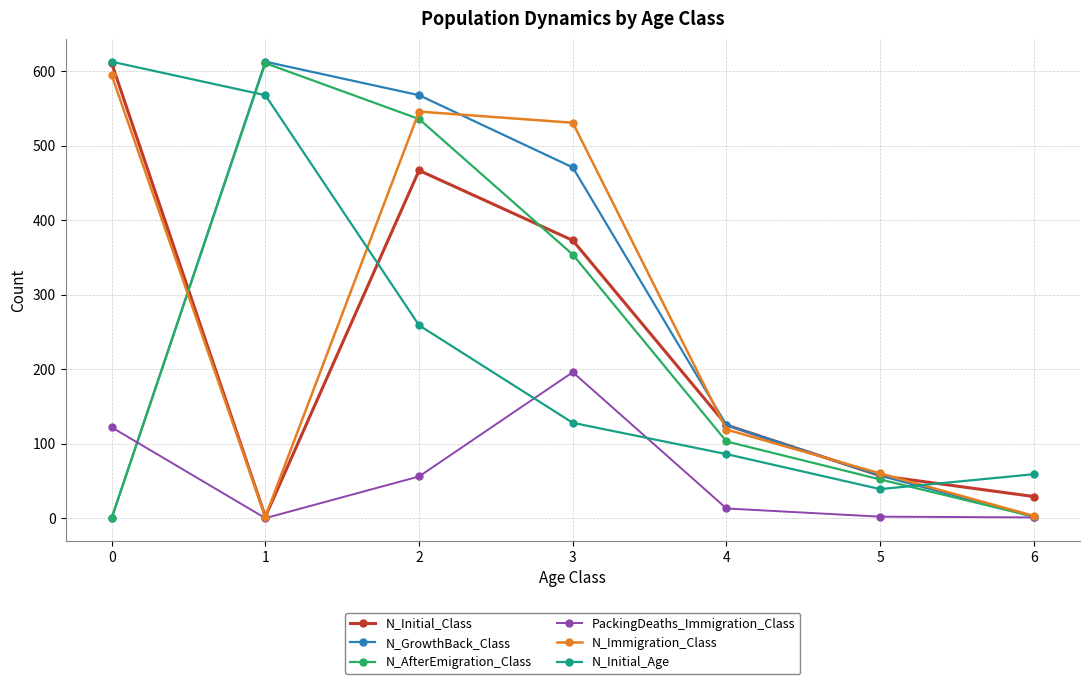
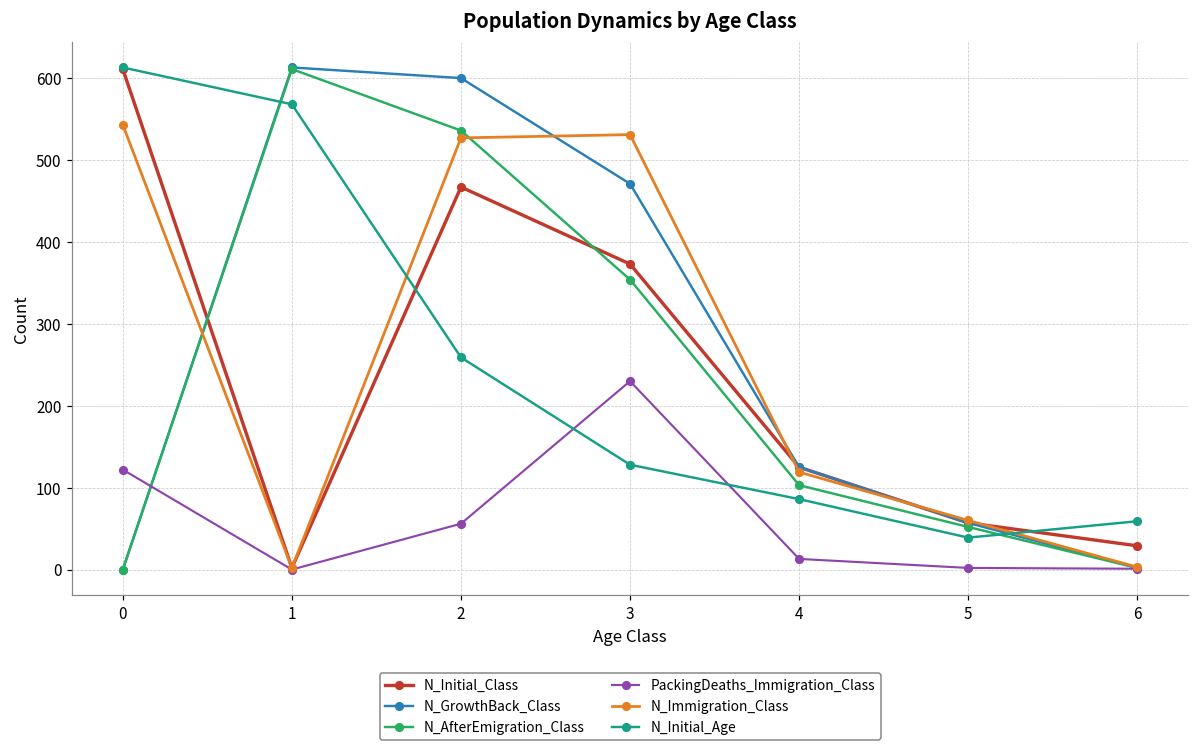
  {
    "N_Initial_Class": {
      "2": 470,
      "3": 370,
      "6": 30
    },
    "N_GrowthBack_Class": {
-     "2": 570,
+     "2": 600,
      "3": 470
    },
    "PackingDeaths_Immigration_Class": {
      "0": 120,
      "2": 60,
-     "3": 200,
+     "3": 230,
      "4": 10,
      "5": 0
    },
    "N_Immigration_Class": {
-     "0": 600,
-     "2": 550,
+     "0": 540,
+     "2": 530,
      "3": 530,
      "4": 120
    }
  }
